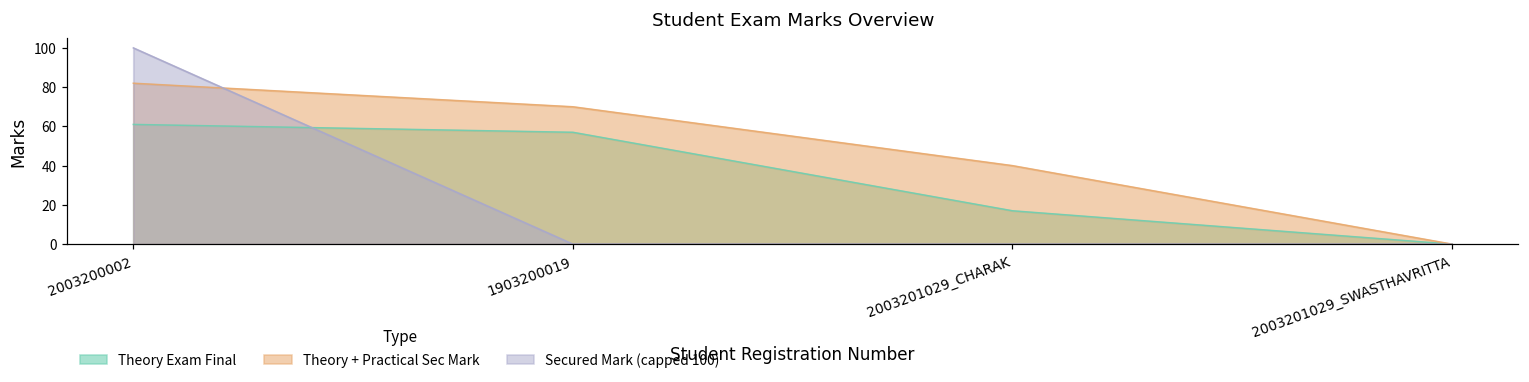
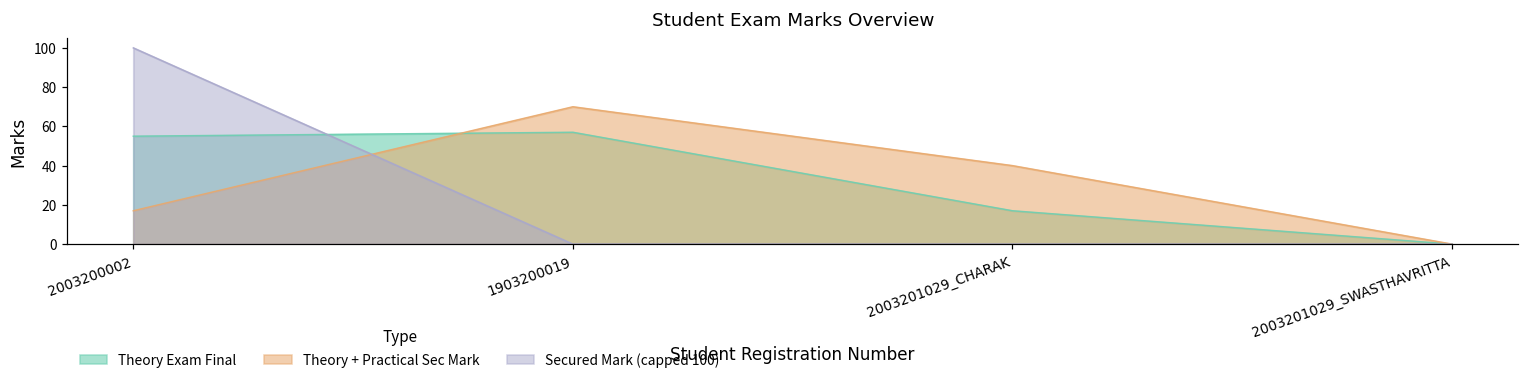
  {
    "Theory Exam Final": {
-     "2003200002": 61,
+     "2003200002": 55,
      "1903200019": 57,
      "2003201029_CHARAK": 17
    },
    "Theory + Practical Sec Mark": {
-     "2003200002": 82,
+     "2003200002": 17,
      "1903200019": 70,
      "2003201029_CHARAK": 40
    },
    "Secured Mark (capped 100)": {
      "2003200002": 100,
      "1903200019": 0,
      "2003201029_CHARAK": 0
    }
  }
